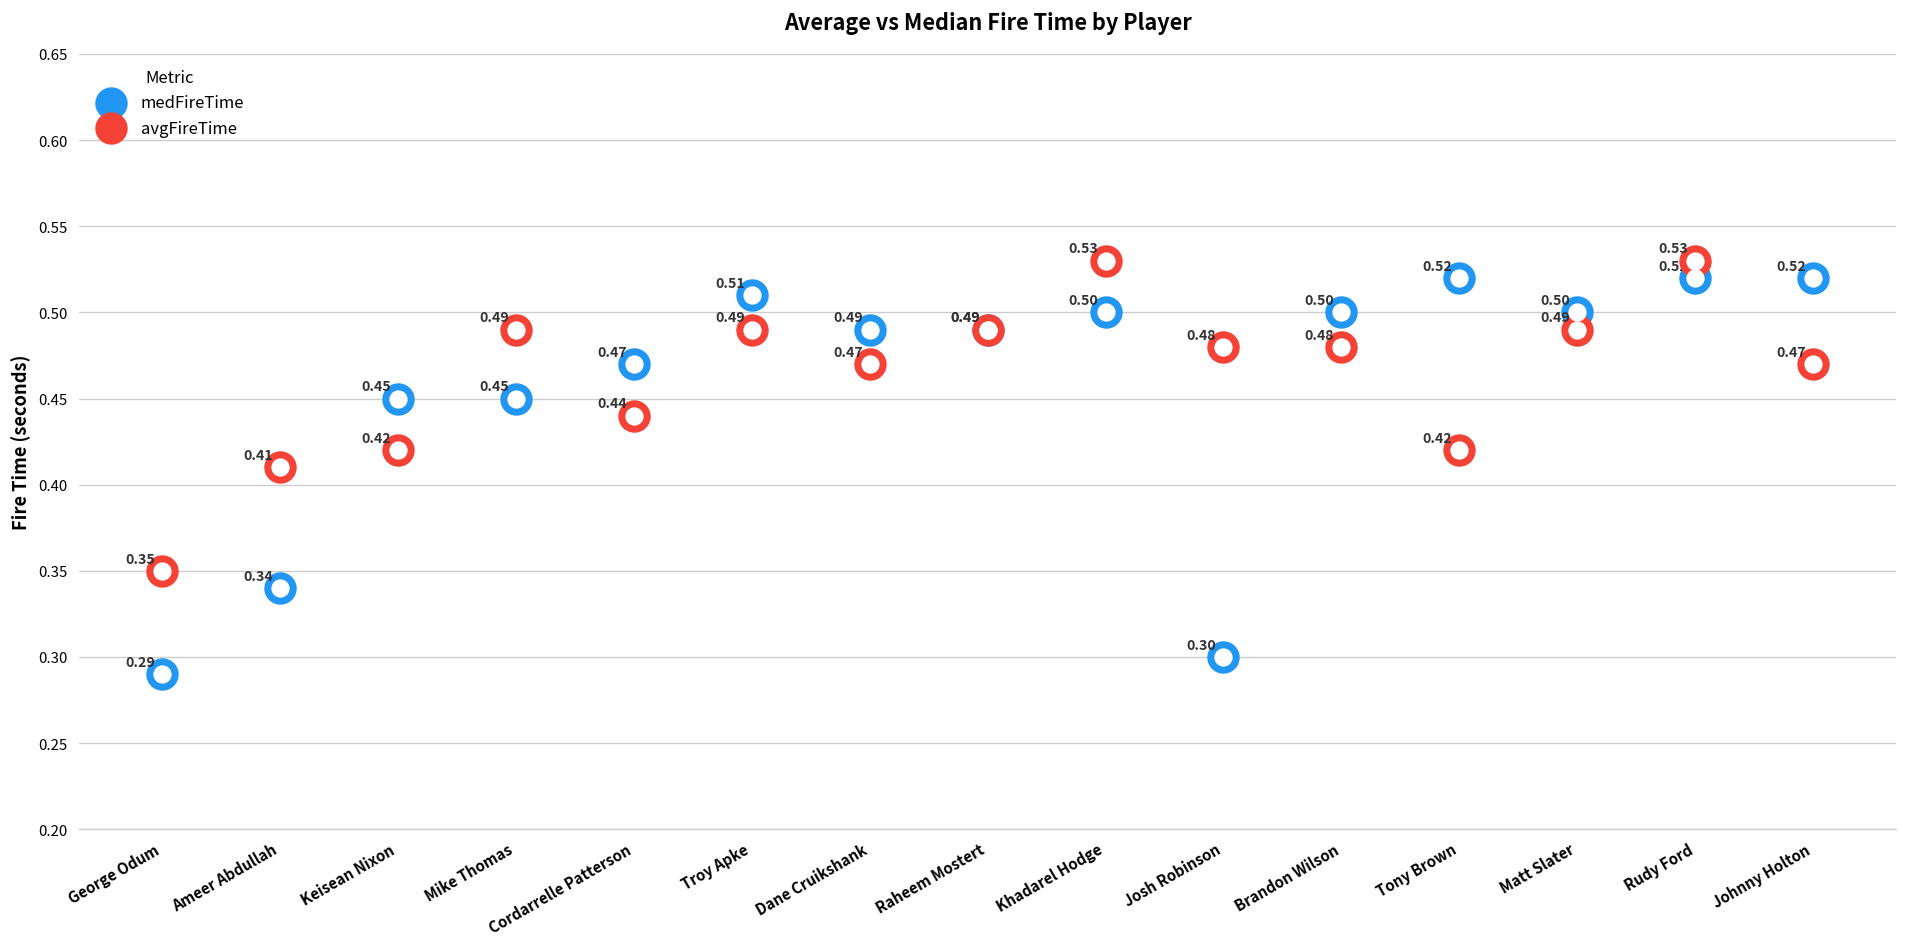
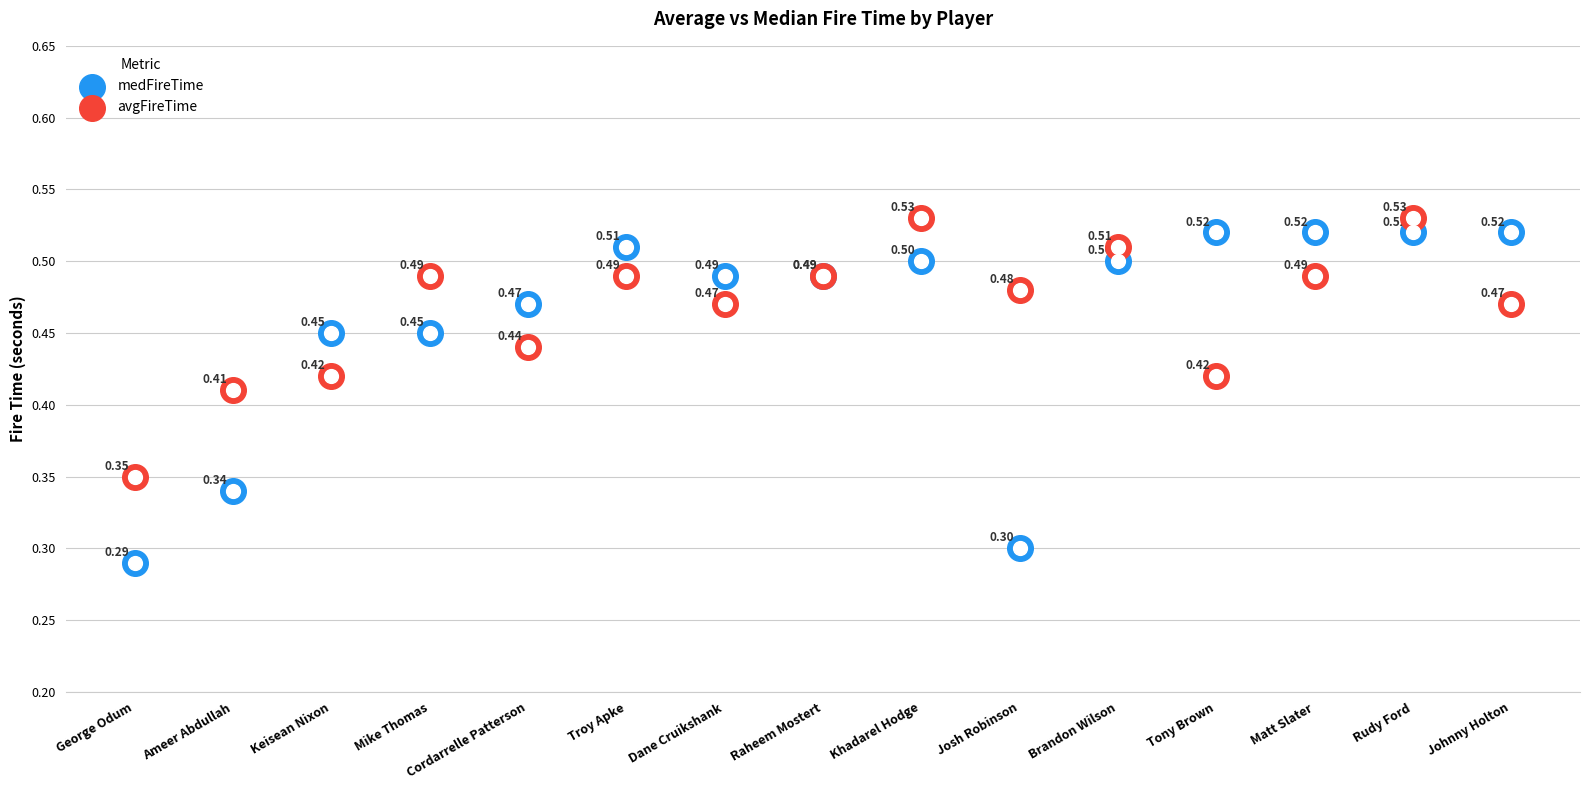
  {
    "medFireTime": {
-     "Matt Slater": 0.50
+     "Matt Slater": 0.52
    },
    "avgFireTime": {
-     "Brandon Wilson": 0.48
+     "Brandon Wilson": 0.51
    }
  }
